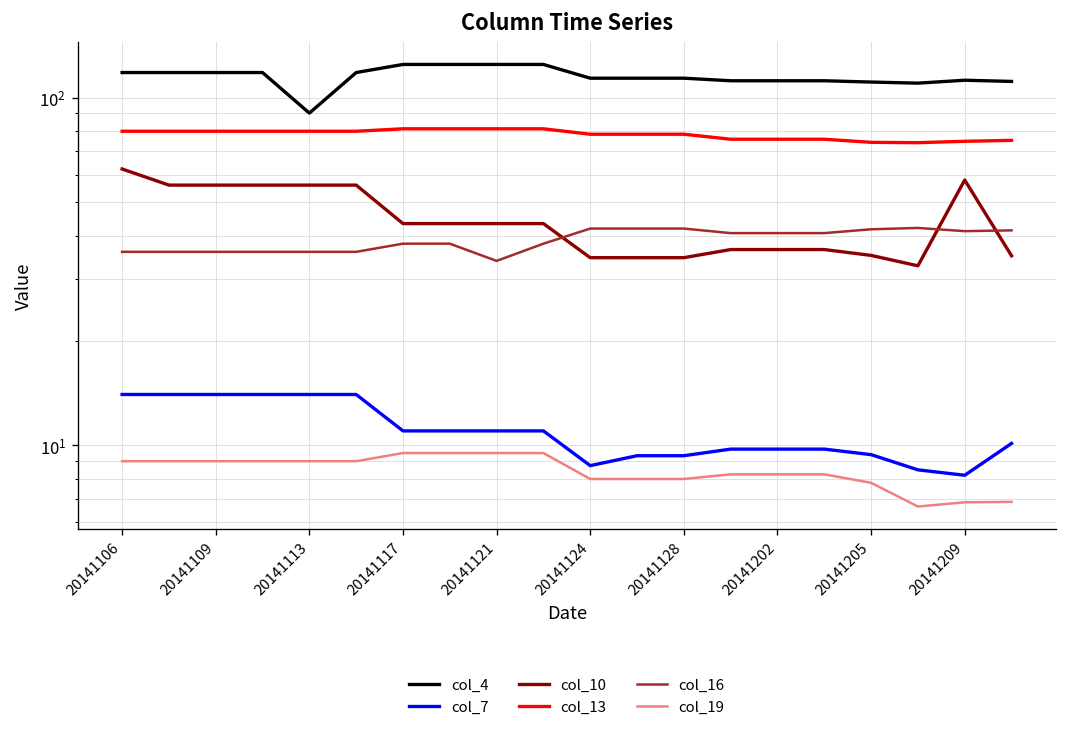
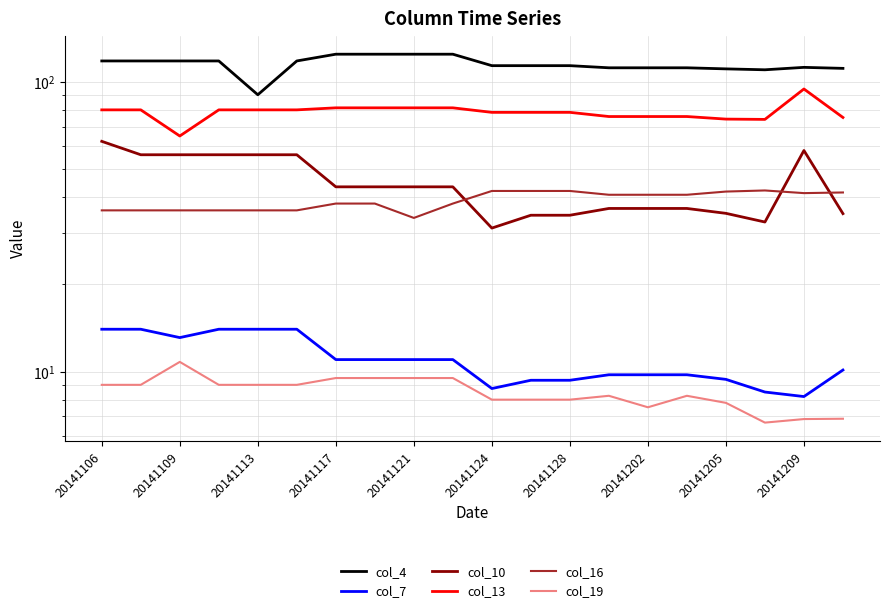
  {
    "col_4": {
      "20141106": 118,
      "20141109": 118,
      "20141113": 90,
      "20141117": 125,
      "20141121": 125,
      "20141124": 114,
      "20141128": 114,
      "20141202": 112,
      "20141205": 111,
      "20141209": 112
    },
    "col_7": {
      "20141106": 14,
-     "20141109": 14,
+     "20141109": 13,
      "20141113": 14,
      "20141117": 11,
      "20141121": 11,
      "20141124": 8.7,
      "20141128": 9.3,
      "20141202": 9.8,
      "20141205": 9.4,
      "20141209": 8.2
    },
    "col_10": {
      "20141106": 62,
      "20141109": 56,
      "20141113": 56,
      "20141117": 43,
      "20141121": 43,
-     "20141124": 35,
+     "20141124": 31,
      "20141128": 35,
      "20141202": 37,
      "20141205": 35,
      "20141209": 58
    },
    "col_13": {
      "20141106": 80,
-     "20141109": 80,
+     "20141109": 65,
      "20141113": 80,
      "20141117": 81,
      "20141121": 81,
      "20141124": 78,
      "20141128": 78,
      "20141202": 76,
      "20141205": 74,
-     "20141209": 75
+     "20141209": 94
    },
    "col_16": {
      "20141106": 36,
      "20141109": 36,
      "20141113": 36,
      "20141117": 38,
      "20141121": 34,
      "20141124": 42,
      "20141128": 42,
      "20141202": 41,
      "20141205": 42,
      "20141209": 41
    },
    "col_19": {
      "20141106": 9.0,
-     "20141109": 9.0,
+     "20141109": 10.8,
      "20141113": 9.0,
      "20141117": 9.5,
      "20141121": 9.5,
      "20141124": 8.0,
      "20141128": 8.0,
-     "20141202": 8.3,
+     "20141202": 7.5,
      "20141205": 7.8,
      "20141209": 6.9
    }
  }
